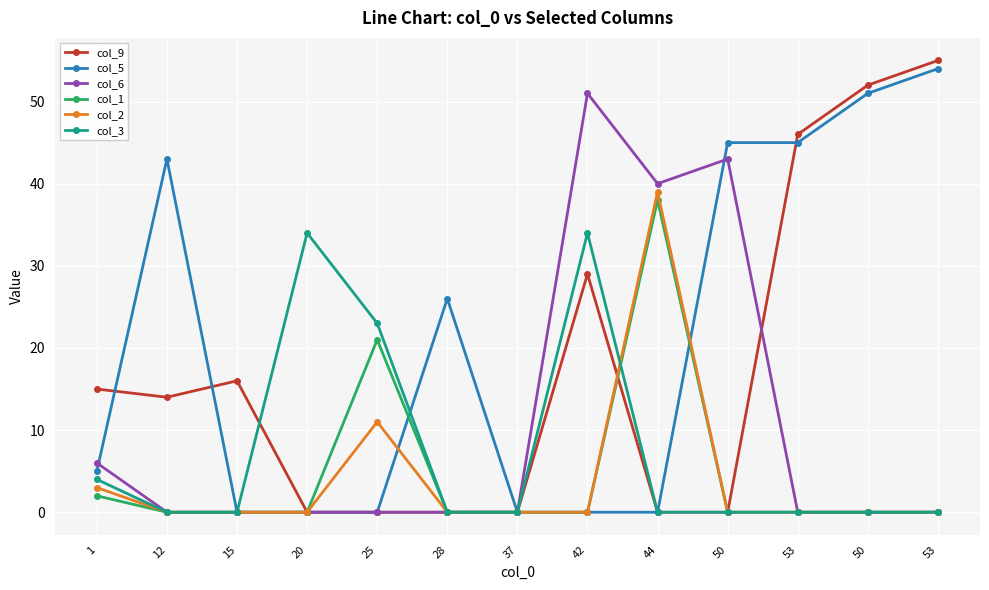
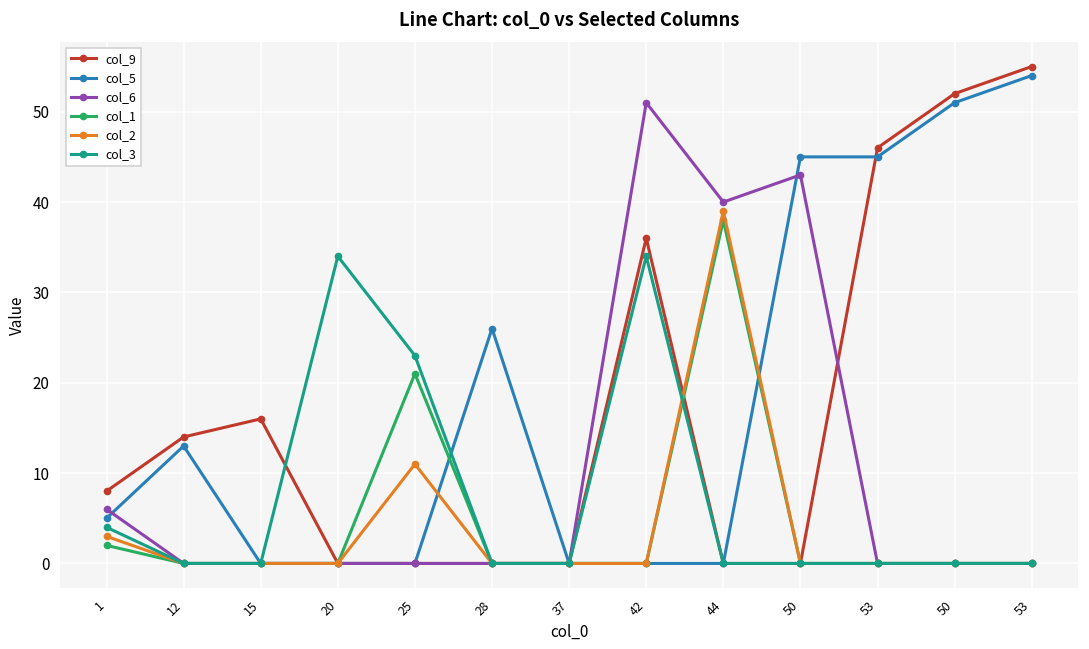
  {
    "col_9": {
-     "1": 15,
+     "1": 8,
      "12": 14,
      "15": 16,
-     "42": 29
+     "42": 36
    },
    "col_5": {
      "1": 5,
-     "12": 43,
+     "12": 13,
      "28": 26
    },
    "col_6": {
      "1": 6,
      "42": 51,
      "44": 40
    },
    "col_2": {
      "1": 3,
      "25": 11,
      "44": 39
    }
  }
